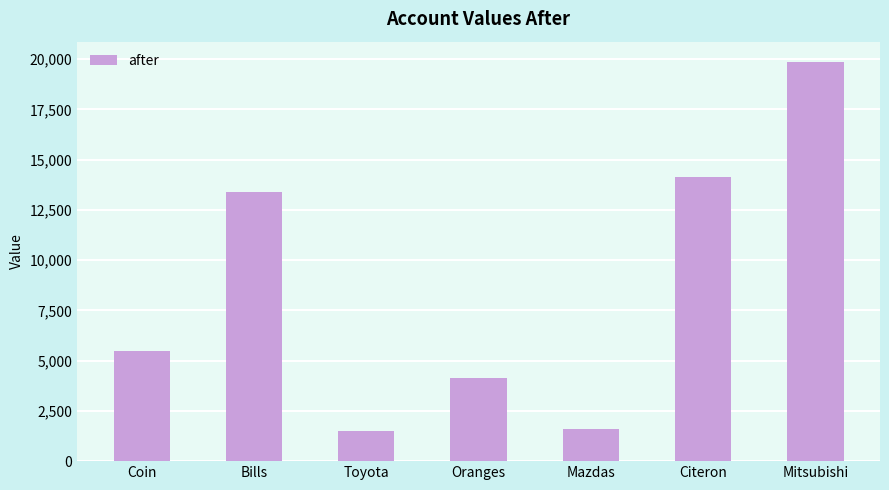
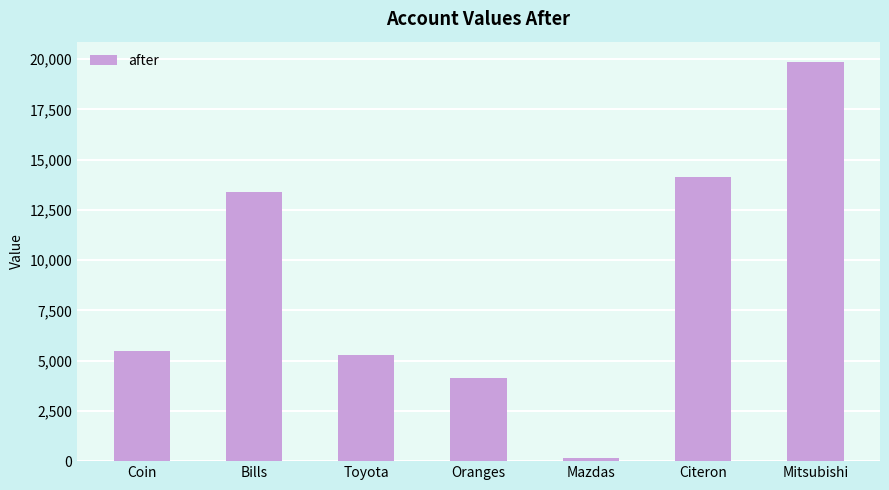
  {
    "Coin": "5,500",
    "Bills": "13,400",
-   "Toyota": "1,500",
+   "Toyota": "5,300",
    "Oranges": "4,200",
-   "Mazdas": "1,600",
+   "Mazdas": "100",
    "Citeron": "14,200",
    "Mitsubishi": "19,900"
  }
